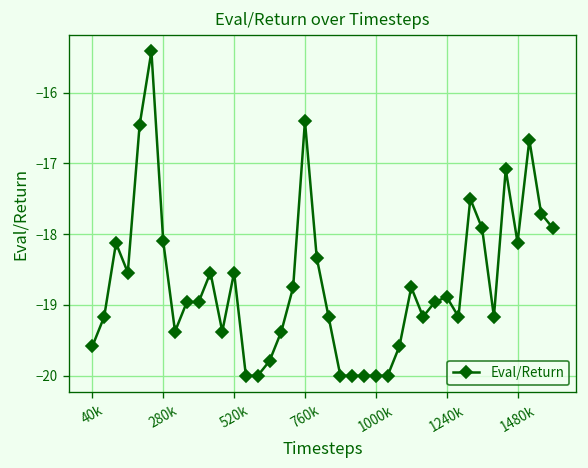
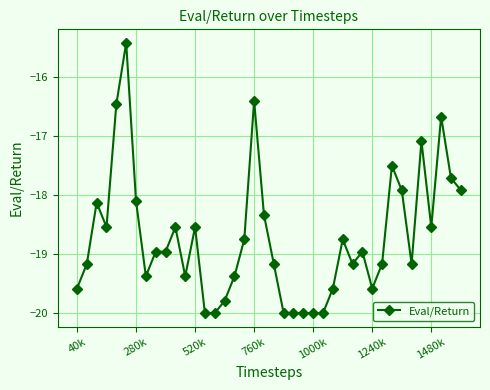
  {
    "40k": -19.6,
    "280k": -18.1,
    "520k": -18.5,
    "760k": -16.4,
    "1000k": -20.0,
-   "1240k": -18.9,
-   "1480k": -18.1
+   "1240k": -19.6,
+   "1480k": -18.5
  }
